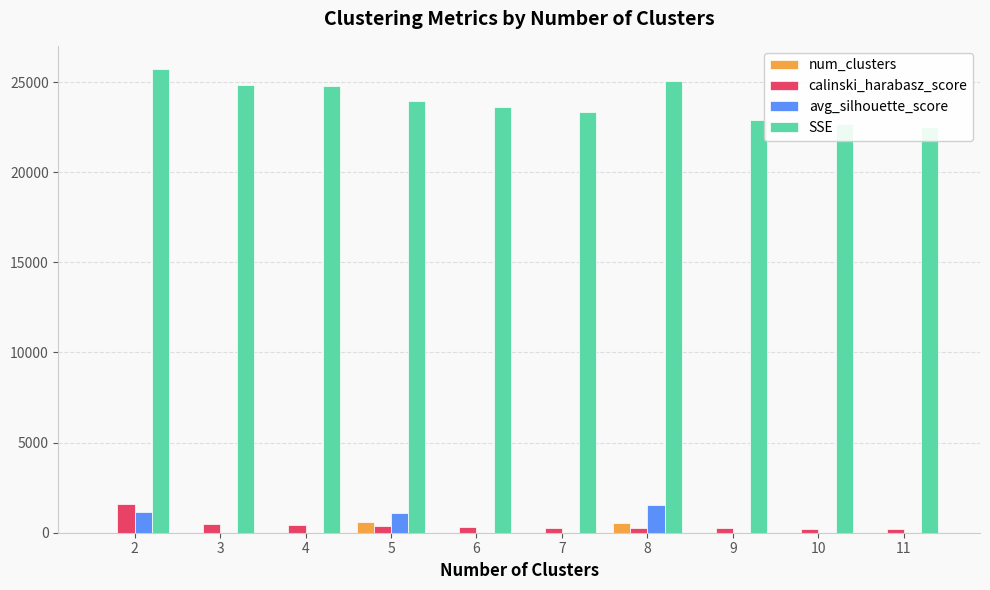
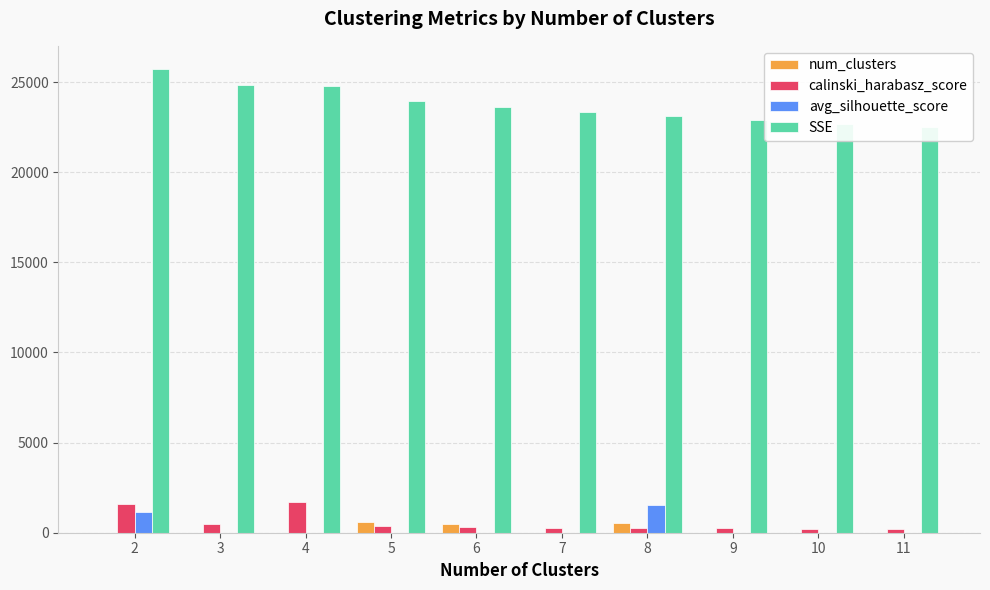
  {
    "num_clusters": {
      "5": 600,
-     "6": 0,
+     "6": 500,
      "8": 600
    },
    "calinski_harabasz_score": {
      "2": 1600,
      "3": 500,
-     "4": 400,
+     "4": 1700,
      "5": 300,
      "6": 300,
      "7": 300,
      "8": 300,
      "9": 200,
      "10": 200,
      "11": 200
    },
    "avg_silhouette_score": {
      "2": 1200,
-     "5": 1100,
+     "5": 0,
      "8": 1500
    },
    "SSE": {
      "2": 25700,
      "3": 24900,
      "4": 24800,
      "5": 23900,
      "6": 23600,
      "7": 23300,
-     "8": 25000,
+     "8": 23100,
      "9": 22900
    }
  }
